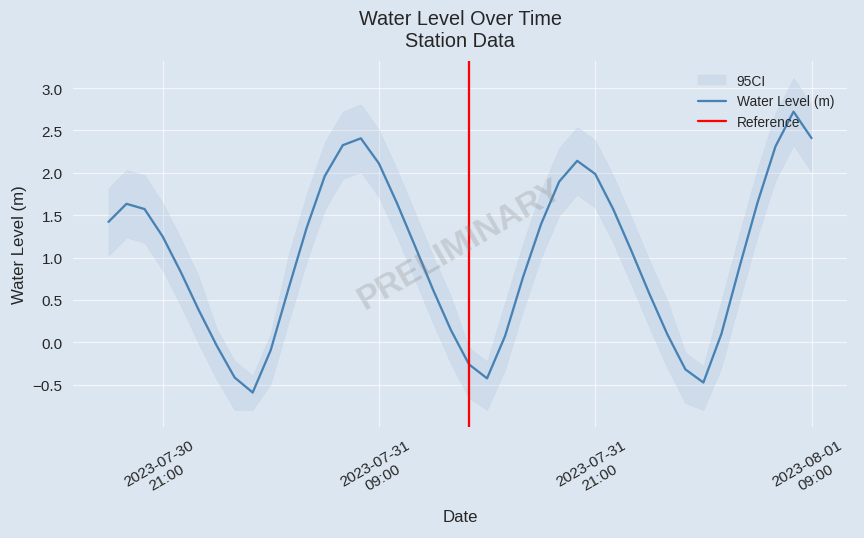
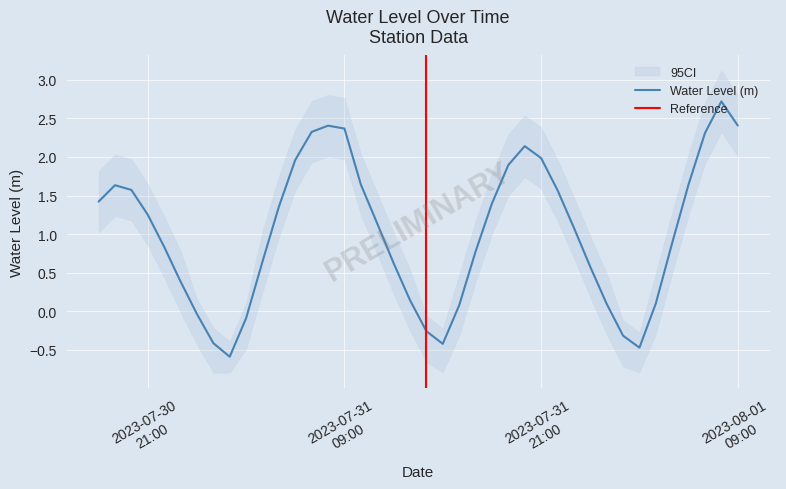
  {
    "Water Level (m)": {
      "2023-07-30 21:00": 1.3,
-     "2023-07-31 09:00": 2.1,
+     "2023-07-31 09:00": 2.4,
      "2023-07-31 21:00": 2.0,
      "2023-08-01 09:00": 2.4
    }
  }
